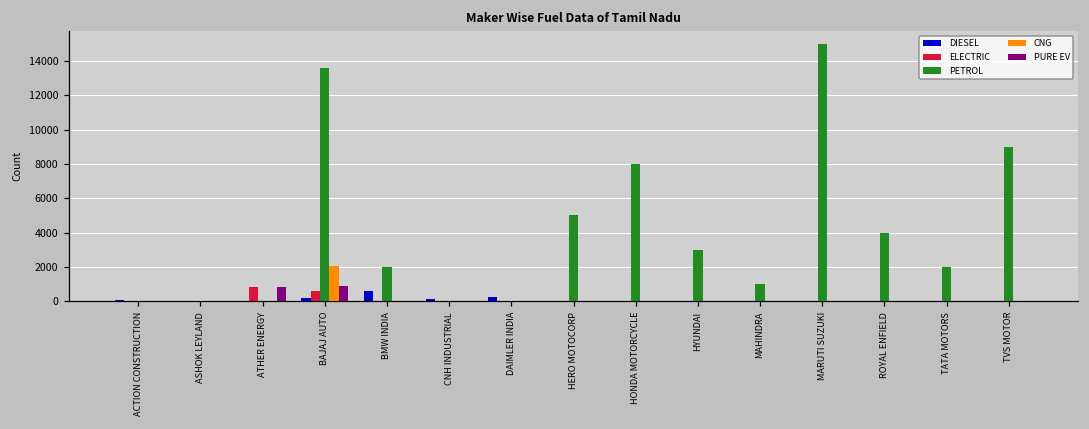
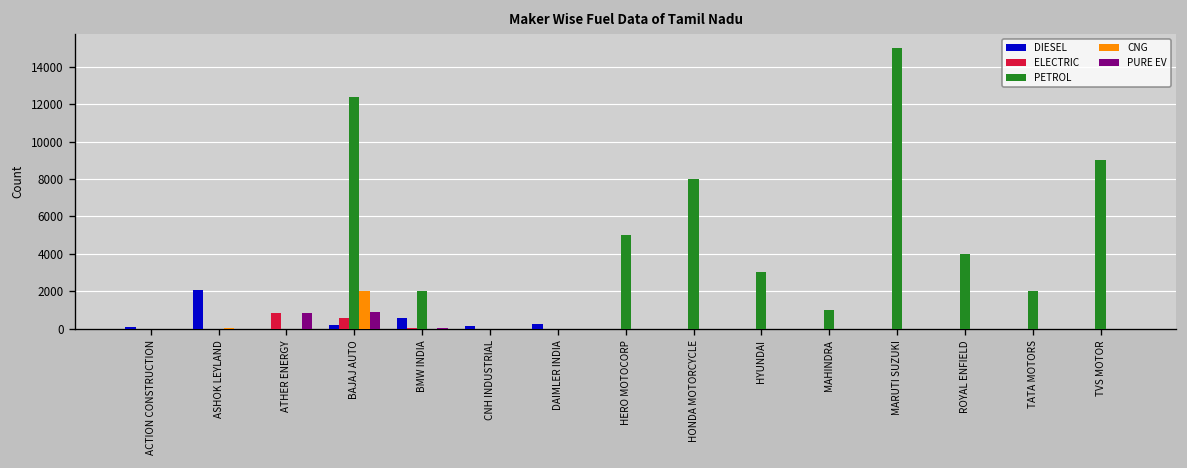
  {
    "DIESEL": {
-     "ASHOK LEYLAND": 0,
+     "ASHOK LEYLAND": 2100,
      "ATHER ENERGY": 0,
      "BAJAJ AUTO": 200,
      "BMW INDIA": 600,
      "DAIMLER INDIA": 200,
      "HERO MOTOCORP": 0,
      "HONDA MOTORCYCLE": 0,
      "HYUNDAI": 0,
      "MAHINDRA": 0,
      "MARUTI SUZUKI": 0,
      "ROYAL ENFIELD": 0,
      "TATA MOTORS": 0,
      "TVS MOTOR": 0
    },
    "ELECTRIC": {
      "ACTION CONSTRUCTION": 0,
      "ASHOK LEYLAND": 0,
      "ATHER ENERGY": 800,
      "BAJAJ AUTO": 600,
      "CNH INDUSTRIAL": 0,
      "DAIMLER INDIA": 0,
      "HERO MOTOCORP": 0,
      "HONDA MOTORCYCLE": 0,
      "HYUNDAI": 0,
      "MAHINDRA": 0,
      "MARUTI SUZUKI": 0,
      "ROYAL ENFIELD": 0,
      "TATA MOTORS": 0,
      "TVS MOTOR": 0
    },
    "PETROL": {
      "ACTION CONSTRUCTION": 0,
      "ASHOK LEYLAND": 0,
      "ATHER ENERGY": 0,
-     "BAJAJ AUTO": 13600,
+     "BAJAJ AUTO": 12400,
      "BMW INDIA": 2000,
      "CNH INDUSTRIAL": 0,
      "DAIMLER INDIA": 0,
      "HERO MOTOCORP": 5000,
      "HONDA MOTORCYCLE": 8000,
      "HYUNDAI": 3000,
      "MAHINDRA": 1000,
      "MARUTI SUZUKI": 15000,
      "ROYAL ENFIELD": 4000,
      "TATA MOTORS": 2000,
      "TVS MOTOR": 9000
    },
    "CNG": {
      "ACTION CONSTRUCTION": 0,
      "ATHER ENERGY": 0,
      "BAJAJ AUTO": 2000,
      "BMW INDIA": 0,
      "CNH INDUSTRIAL": 0,
      "DAIMLER INDIA": 0,
      "HERO MOTOCORP": 0,
      "HONDA MOTORCYCLE": 0,
      "HYUNDAI": 0,
      "MAHINDRA": 0,
      "MARUTI SUZUKI": 0,
      "ROYAL ENFIELD": 0,
      "TATA MOTORS": 0,
      "TVS MOTOR": 0
    },
    "PURE EV": {
      "ACTION CONSTRUCTION": 0,
      "ASHOK LEYLAND": 0,
      "ATHER ENERGY": 800,
      "BAJAJ AUTO": 900,
      "CNH INDUSTRIAL": 0,
      "DAIMLER INDIA": 0,
      "HERO MOTOCORP": 0,
      "HONDA MOTORCYCLE": 0,
      "HYUNDAI": 0,
      "MAHINDRA": 0,
      "MARUTI SUZUKI": 0,
      "ROYAL ENFIELD": 0,
      "TATA MOTORS": 0,
      "TVS MOTOR": 0
    }
  }
